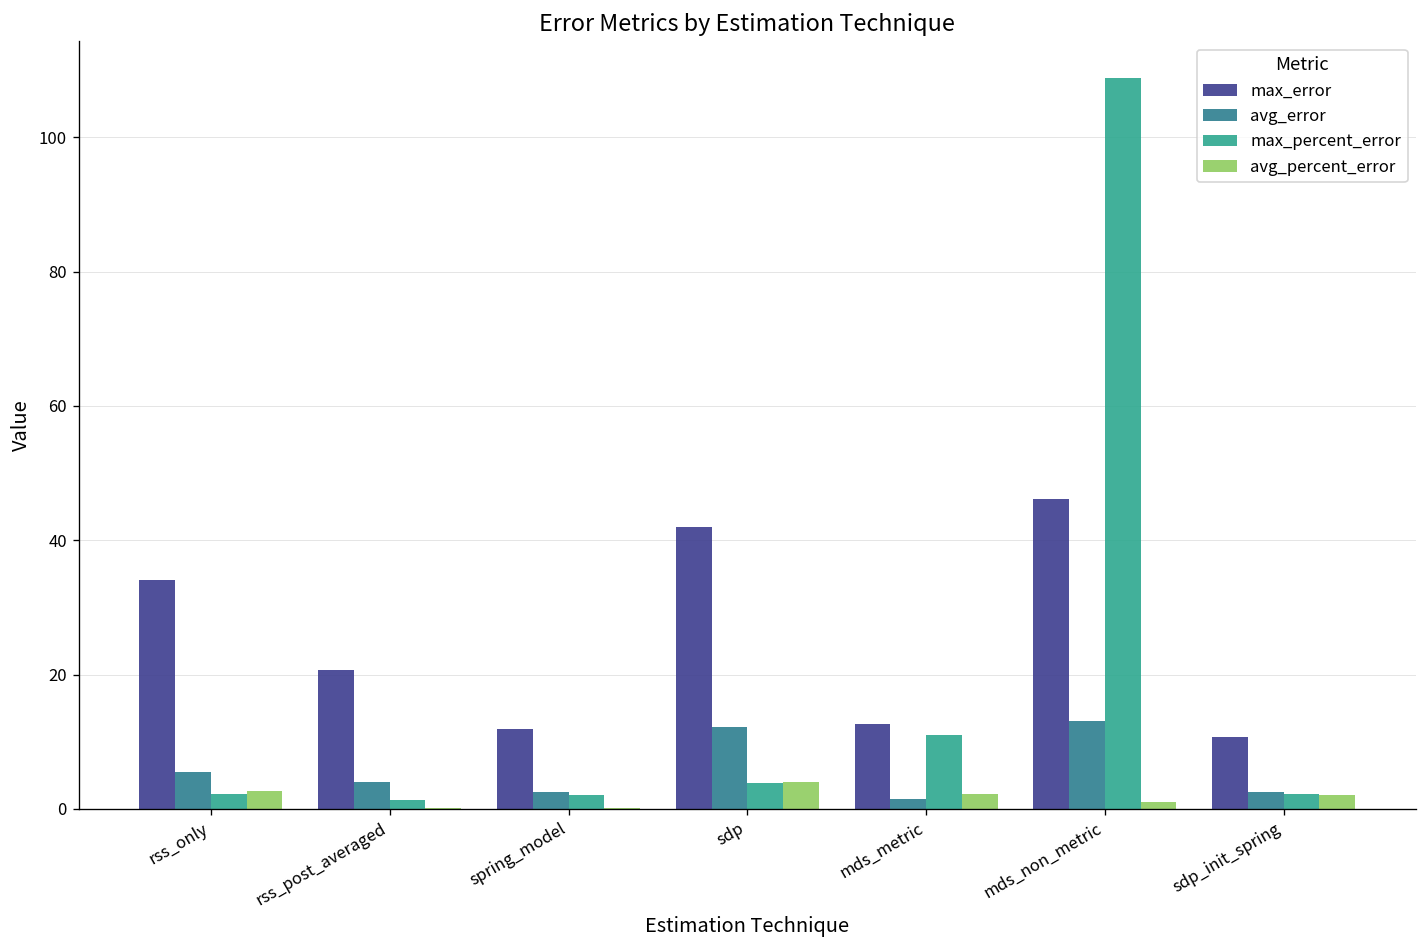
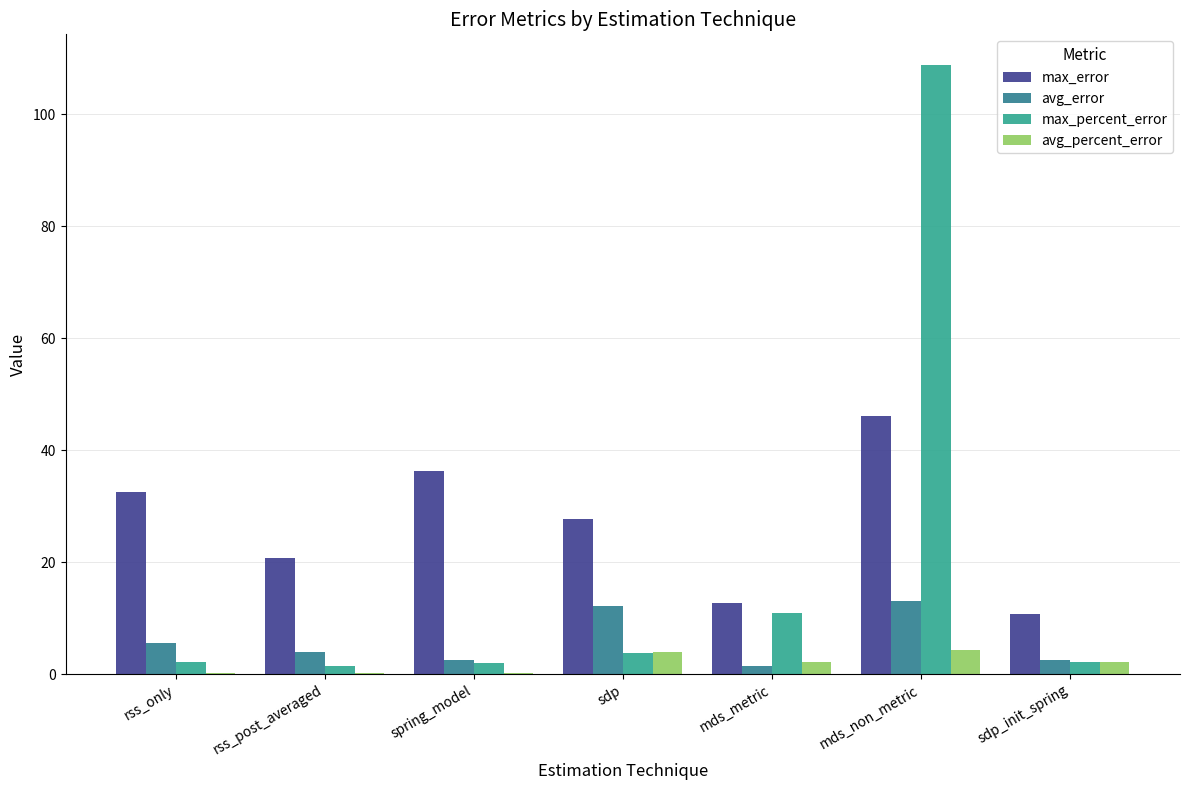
  {
    "max_error": {
-     "rss_only": 34,
+     "rss_only": 33,
      "rss_post_averaged": 21,
-     "spring_model": 12,
-     "sdp": 42,
+     "spring_model": 36,
+     "sdp": 28,
      "mds_metric": 13,
      "mds_non_metric": 46,
      "sdp_init_spring": 11
    },
    "avg_percent_error": {
-     "rss_only": 3,
+     "rss_only": 0,
      "sdp": 4,
      "mds_metric": 2,
-     "mds_non_metric": 1,
+     "mds_non_metric": 4,
      "sdp_init_spring": 2
    }
  }
